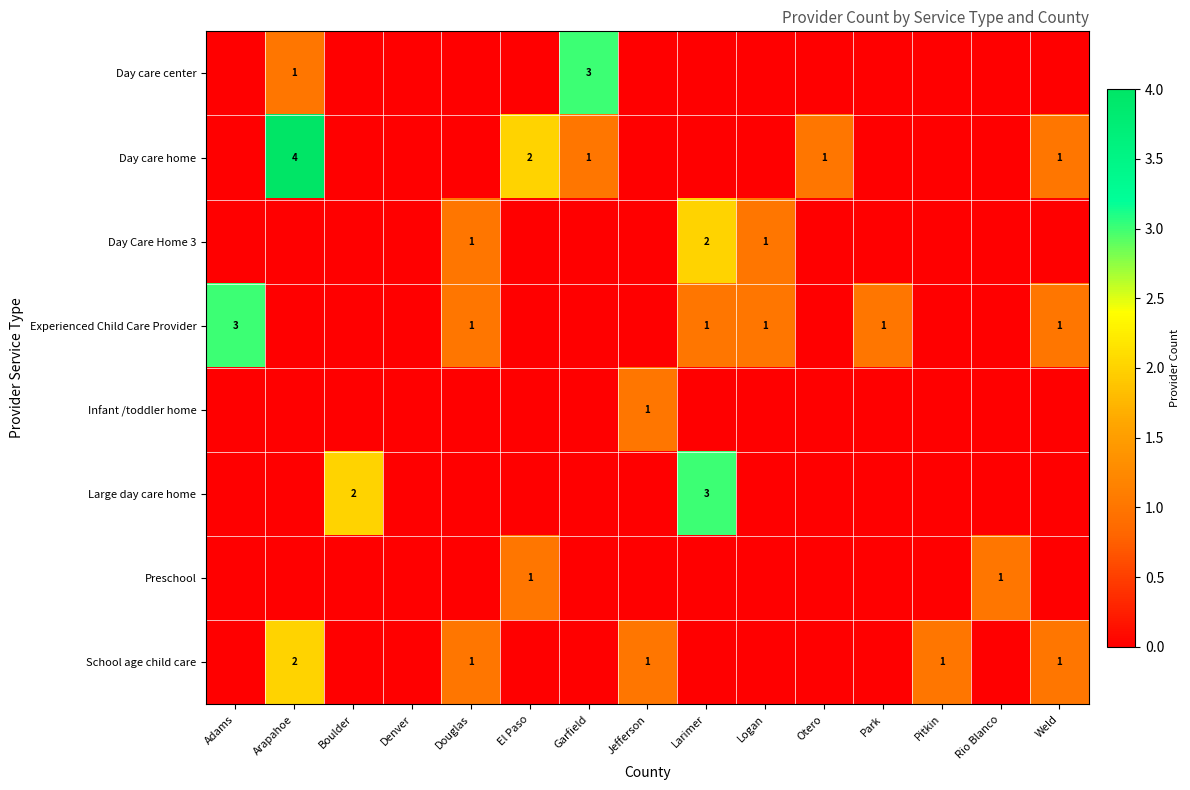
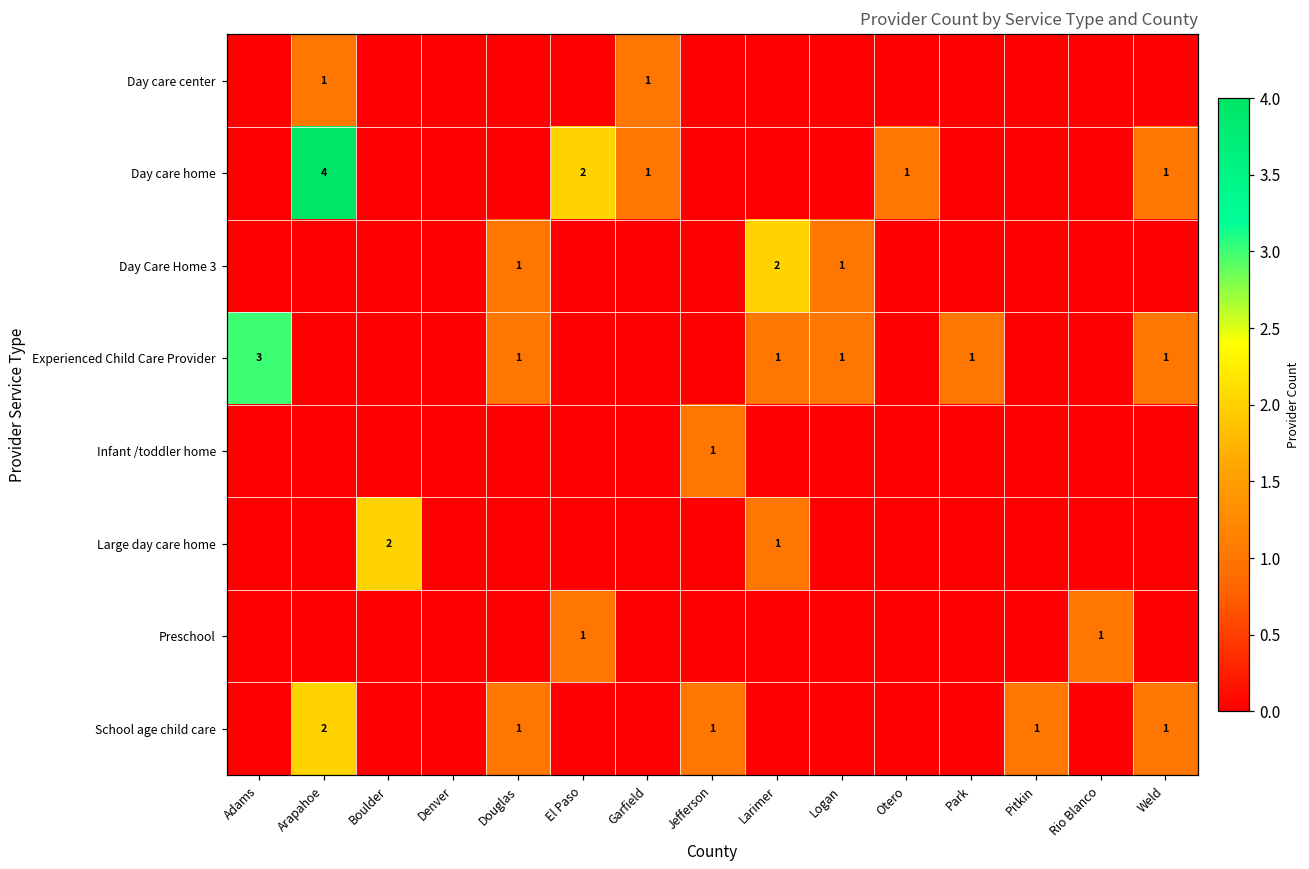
  {
    "Day care center": {
      "Arapahoe": 1,
-     "Garfield": 3
+     "Garfield": 1
    },
    "Day care home": {
      "Arapahoe": 4,
      "El Paso": 2,
      "Garfield": 1,
      "Otero": 1,
      "Weld": 1
    },
    "Day Care Home 3": {
      "Douglas": 1,
      "Larimer": 2,
      "Logan": 1
    },
    "Experienced Child Care Provider": {
      "Adams": 3,
      "Douglas": 1,
      "Larimer": 1,
      "Logan": 1,
      "Park": 1,
      "Weld": 1
    },
    "Infant /toddler home": {
      "Jefferson": 1
    },
    "Large day care home": {
      "Boulder": 2,
-     "Larimer": 3
+     "Larimer": 1
    },
    "Preschool": {
      "El Paso": 1,
      "Rio Blanco": 1
    },
    "School age child care": {
      "Arapahoe": 2,
      "Douglas": 1,
      "Jefferson": 1,
      "Pitkin": 1,
      "Weld": 1
    }
  }
